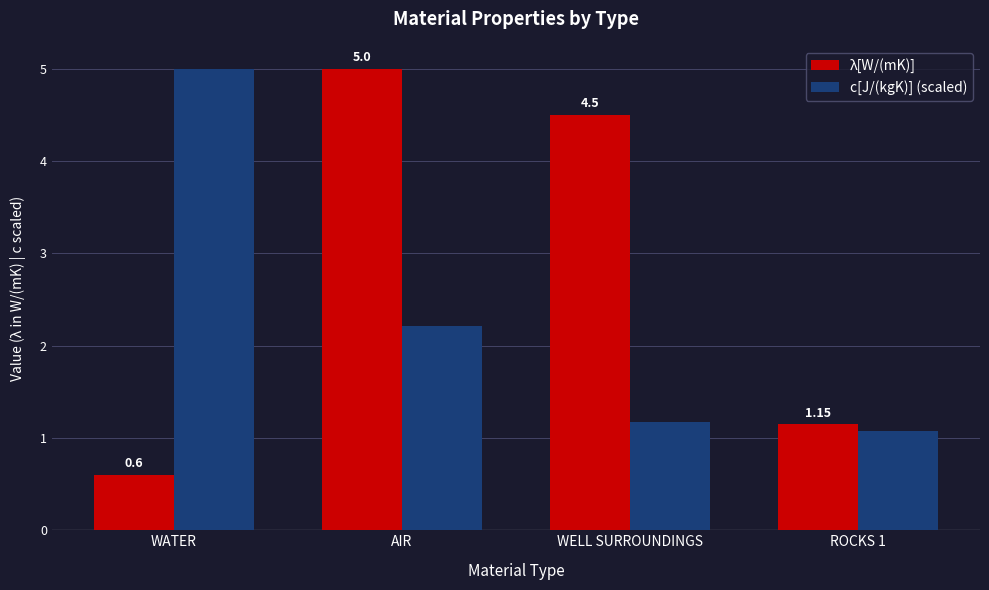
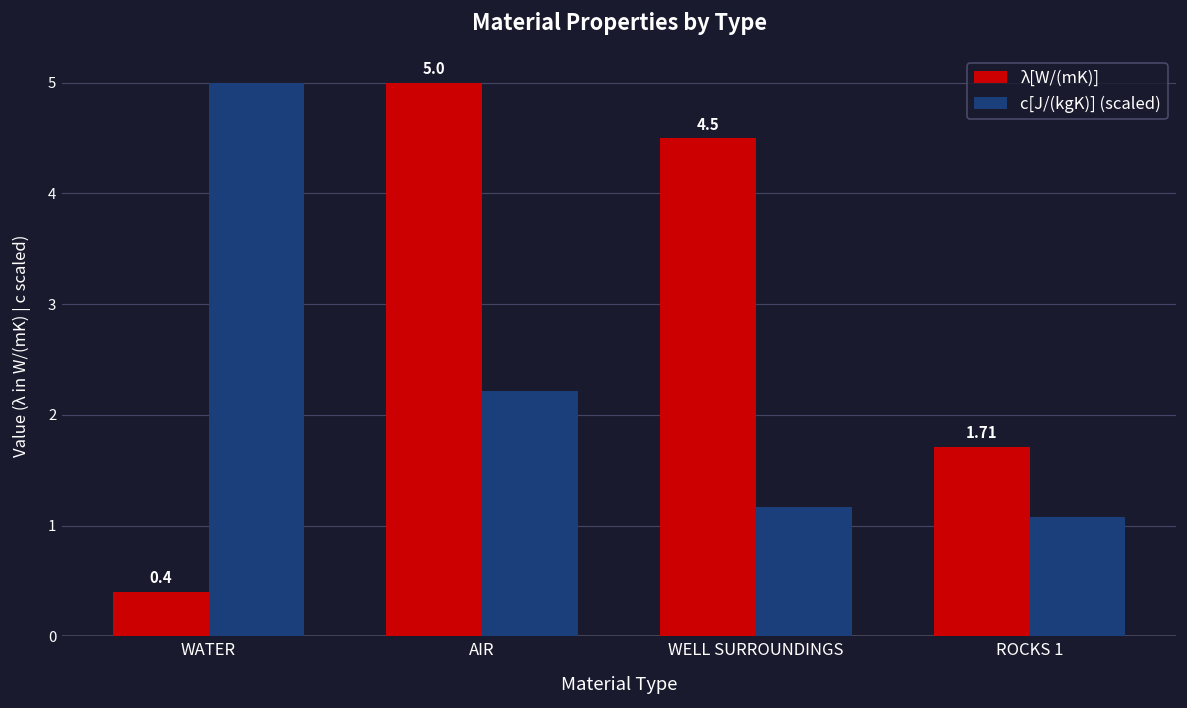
  {
    "λ[W/(mK)]": {
-     "WATER": 0.6,
+     "WATER": 0.4,
      "AIR": 5.0,
      "WELL SURROUNDINGS": 4.5,
-     "ROCKS 1": 1.15
+     "ROCKS 1": 1.71
    },
    "c[J/(kgK)] (scaled)": {
      "WATER": 5.0,
      "AIR": 2.2,
      "WELL SURROUNDINGS": 1.2,
      "ROCKS 1": 1.1
    }
  }
